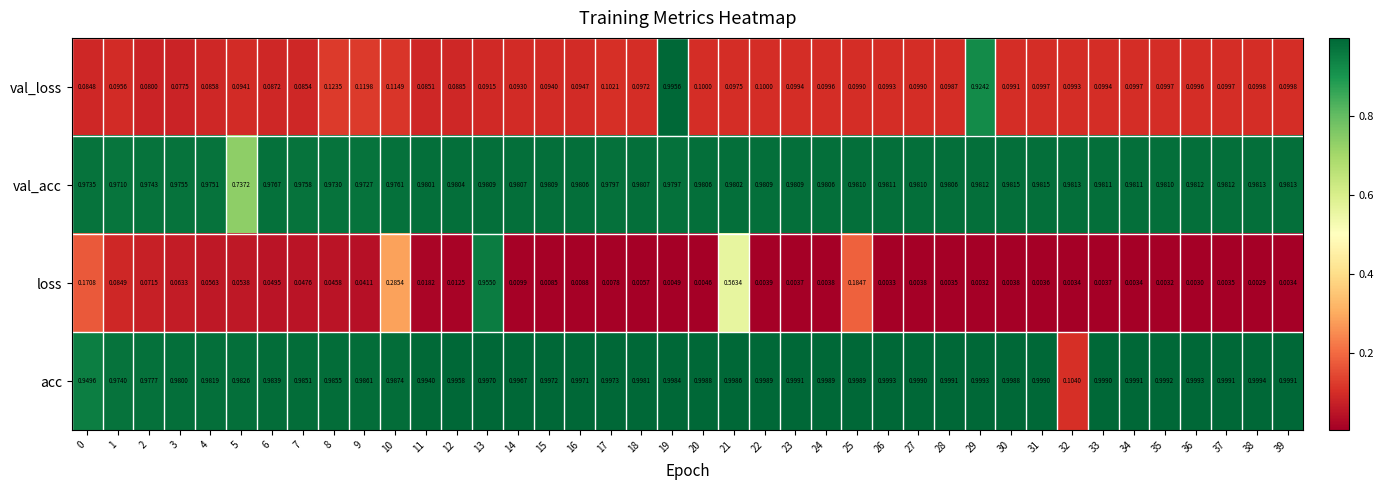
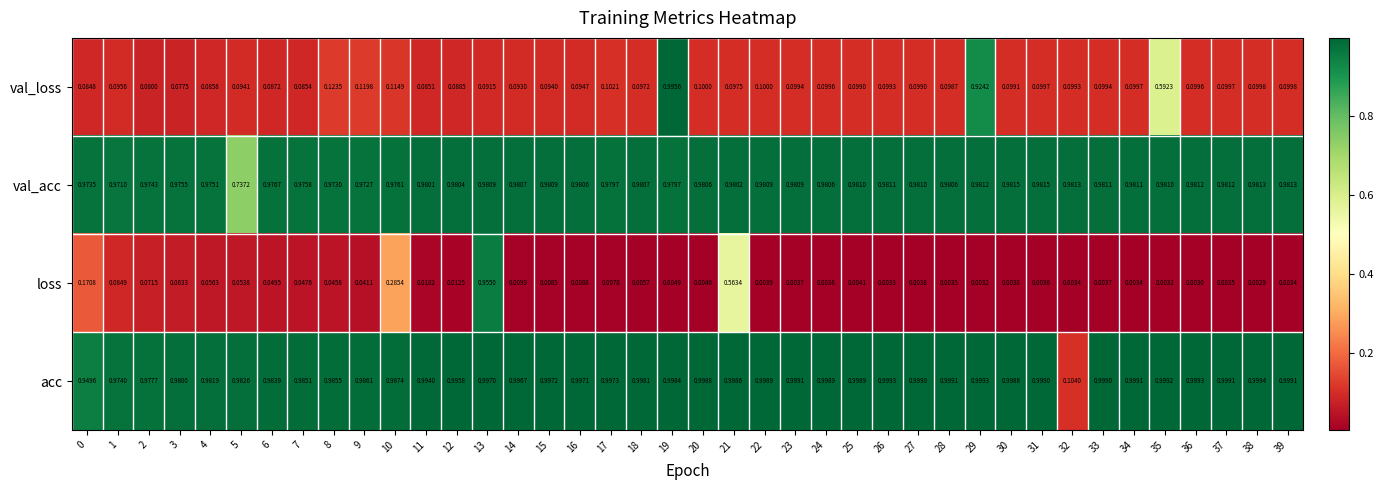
  {
    "val_loss": {
      "0": 0.0848,
      "1": 0.0956,
      "2": 0.0800,
      "3": 0.0775,
      "4": 0.0858,
      "5": 0.0941,
      "6": 0.0872,
      "7": 0.0854,
      "8": 0.1235,
      "9": 0.1198,
      "10": 0.1149,
      "11": 0.0851,
      "12": 0.0885,
      "13": 0.0915,
      "14": 0.0930,
      "15": 0.0940,
      "16": 0.0947,
      "17": 0.1021,
      "18": 0.0972,
      "19": 0.9956,
      "20": 0.1000,
      "21": 0.0975,
      "22": 0.1000,
      "23": 0.0994,
      "24": 0.0996,
      "25": 0.0990,
      "26": 0.0993,
      "27": 0.0990,
      "28": 0.0987,
      "29": 0.9242,
      "30": 0.0991,
      "31": 0.0997,
      "32": 0.0993,
      "33": 0.0994,
      "34": 0.0997,
-     "35": 0.0997,
+     "35": 0.5923,
      "36": 0.0996,
      "37": 0.0997,
      "38": 0.0998,
      "39": 0.0998
    },
    "val_acc": {
      "0": 0.9735,
      "1": 0.9710,
      "2": 0.9743,
      "3": 0.9755,
      "4": 0.9751,
      "5": 0.7372,
      "6": 0.9767,
      "7": 0.9758,
      "8": 0.9730,
      "9": 0.9727,
      "10": 0.9761,
      "11": 0.9801,
      "12": 0.9804,
      "13": 0.9809,
      "14": 0.9807,
      "15": 0.9809,
      "16": 0.9806,
      "17": 0.9797,
      "18": 0.9807,
      "19": 0.9797,
      "20": 0.9806,
      "21": 0.9802,
      "22": 0.9809,
      "23": 0.9809,
      "24": 0.9806,
      "25": 0.9810,
      "26": 0.9811,
      "27": 0.9810,
      "28": 0.9806,
      "29": 0.9812,
      "30": 0.9815,
      "31": 0.9815,
      "32": 0.9813,
      "33": 0.9811,
      "34": 0.9811,
      "35": 0.9810,
      "36": 0.9812,
      "37": 0.9812,
      "38": 0.9813,
      "39": 0.9813
    },
    "loss": {
      "0": 0.1708,
      "1": 0.0849,
      "2": 0.0715,
      "3": 0.0633,
      "4": 0.0563,
      "5": 0.0538,
      "6": 0.0495,
      "7": 0.0476,
      "8": 0.0458,
      "9": 0.0411,
      "10": 0.2854,
      "11": 0.0182,
      "12": 0.0125,
      "13": 0.9550,
      "14": 0.0099,
      "15": 0.0085,
      "16": 0.0088,
      "17": 0.0078,
      "18": 0.0057,
      "19": 0.0049,
      "20": 0.0046,
      "21": 0.5634,
      "22": 0.0039,
      "23": 0.0037,
      "24": 0.0038,
-     "25": 0.1847,
+     "25": 0.0041,
      "26": 0.0033,
      "27": 0.0038,
      "28": 0.0035,
      "29": 0.0032,
      "30": 0.0038,
      "31": 0.0036,
      "32": 0.0034,
      "33": 0.0037,
      "34": 0.0034,
      "35": 0.0032,
      "36": 0.0030,
      "37": 0.0035,
      "38": 0.0029,
      "39": 0.0034
    },
    "acc": {
      "0": 0.9496,
      "1": 0.9740,
      "2": 0.9777,
      "3": 0.9800,
      "4": 0.9819,
      "5": 0.9826,
      "6": 0.9839,
      "7": 0.9851,
      "8": 0.9855,
      "9": 0.9861,
      "10": 0.9874,
      "11": 0.9940,
      "12": 0.9958,
      "13": 0.9970,
      "14": 0.9967,
      "15": 0.9972,
      "16": 0.9971,
      "17": 0.9973,
      "18": 0.9981,
      "19": 0.9984,
      "20": 0.9988,
      "21": 0.9986,
      "22": 0.9989,
      "23": 0.9991,
      "24": 0.9989,
      "25": 0.9989,
      "26": 0.9993,
      "27": 0.9990,
      "28": 0.9991,
      "29": 0.9993,
      "30": 0.9988,
      "31": 0.9990,
      "32": 0.1040,
      "33": 0.9990,
      "34": 0.9991,
      "35": 0.9992,
      "36": 0.9993,
      "37": 0.9991,
      "38": 0.9994,
      "39": 0.9991
    }
  }
